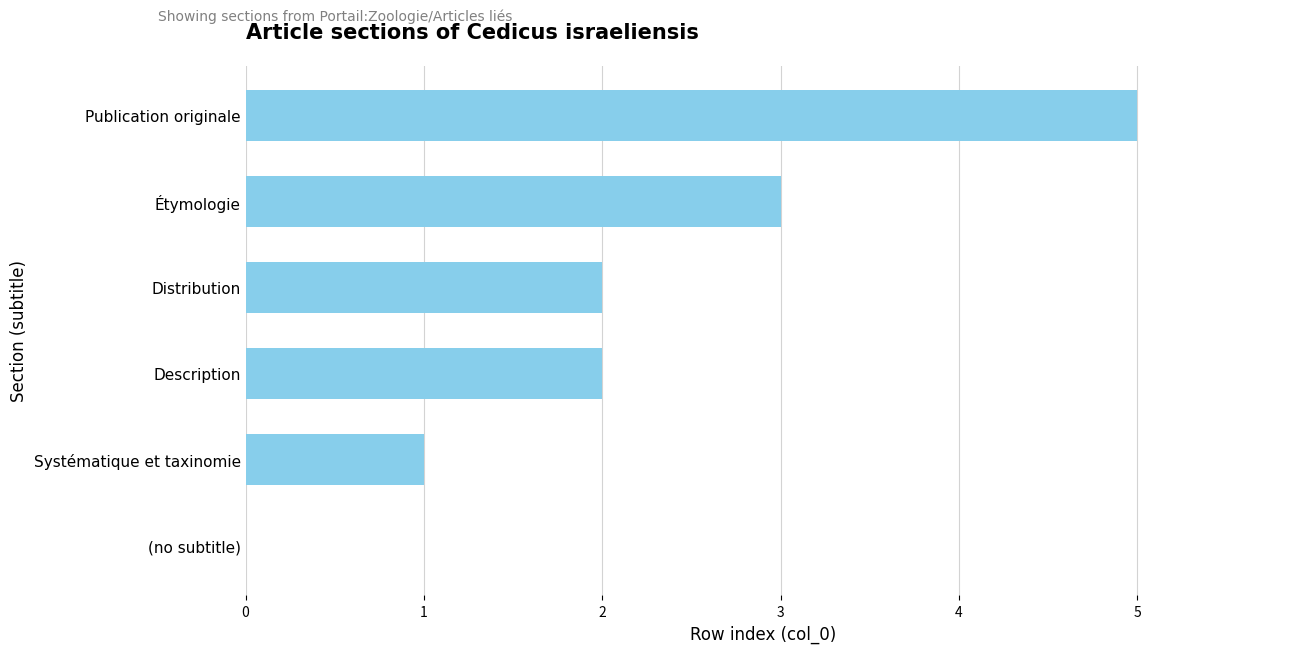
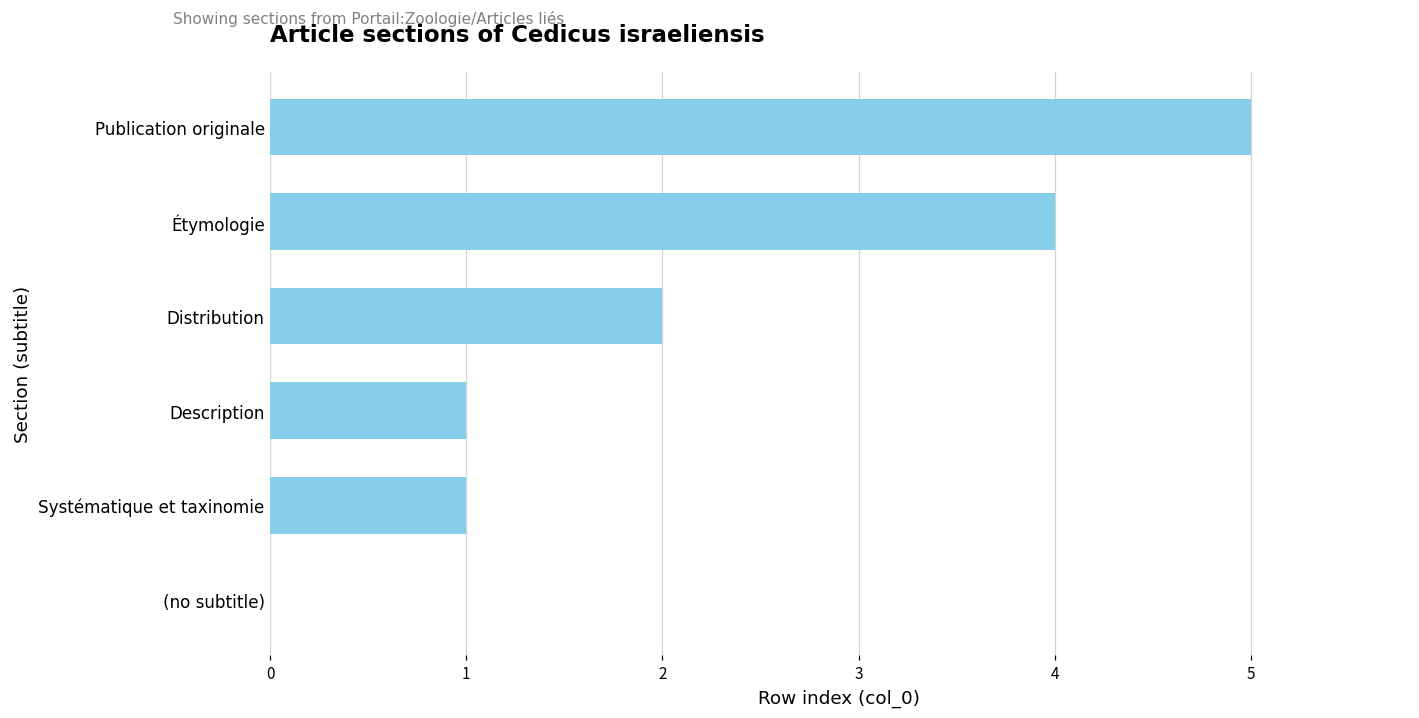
  {
    "Publication originale": 5.00,
-   "Étymologie": 3.00,
+   "Étymologie": 4.00,
    "Distribution": 2.00,
-   "Description": 2.00,
+   "Description": 1.00,
    "Systématique et taxinomie": 1.00,
    "(no subtitle)": 0.00
  }
